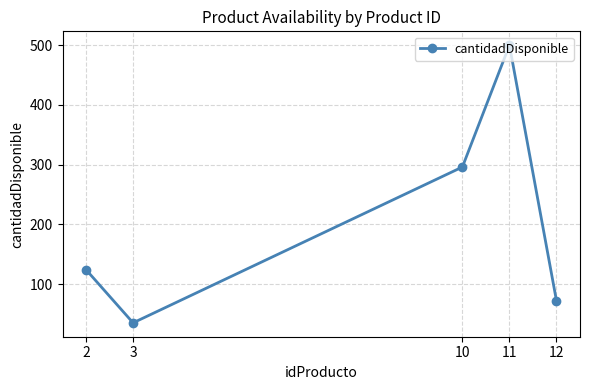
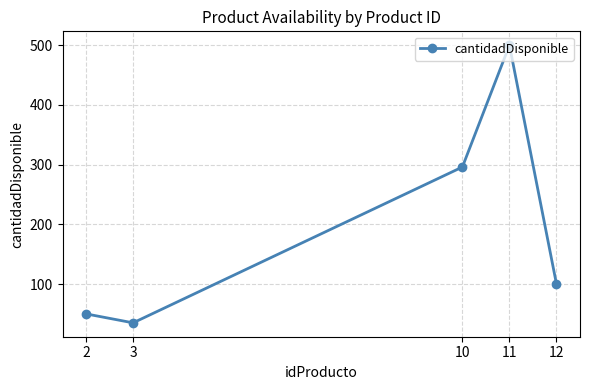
  {
-   "2": 120,
+   "2": 50,
    "3": 40,
    "10": 300,
-   "12": 70
+   "12": 100
  }
